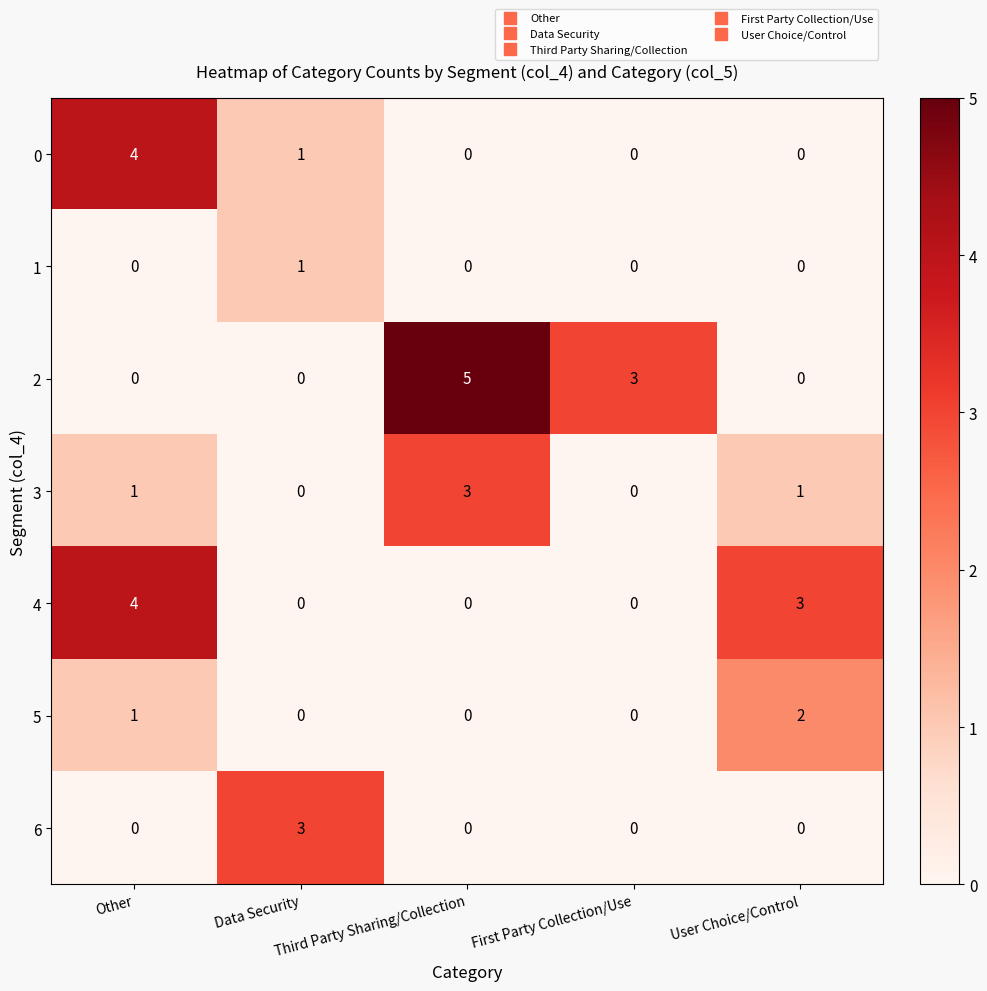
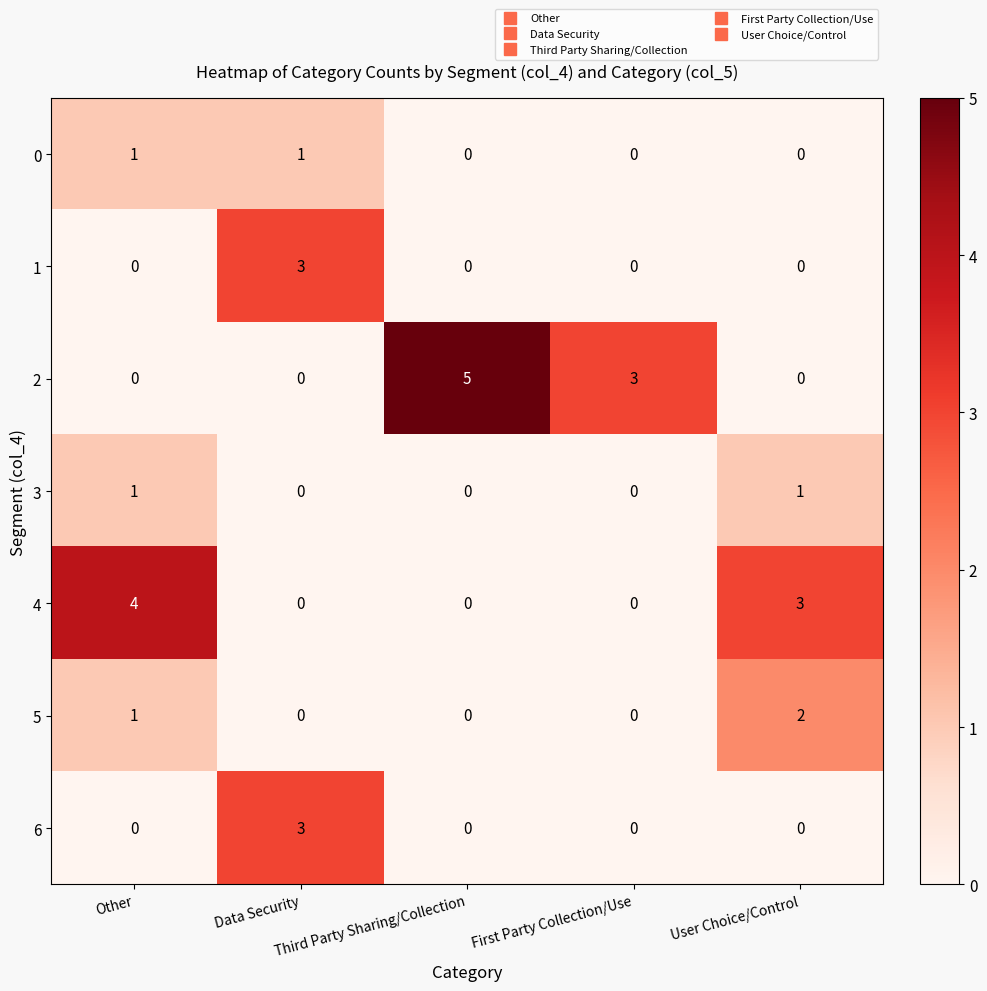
  {
    "0": {
-     "Other": 4,
+     "Other": 1,
      "Data Security": 1,
      "Third Party Sharing/Collection": 0,
      "First Party Collection/Use": 0,
      "User Choice/Control": 0
    },
    "1": {
      "Other": 0,
-     "Data Security": 1,
+     "Data Security": 3,
      "Third Party Sharing/Collection": 0,
      "First Party Collection/Use": 0,
      "User Choice/Control": 0
    },
    "2": {
      "Other": 0,
      "Data Security": 0,
      "Third Party Sharing/Collection": 5,
      "First Party Collection/Use": 3,
      "User Choice/Control": 0
    },
    "3": {
      "Other": 1,
      "Data Security": 0,
-     "Third Party Sharing/Collection": 3,
+     "Third Party Sharing/Collection": 0,
      "First Party Collection/Use": 0,
      "User Choice/Control": 1
    },
    "4": {
      "Other": 4,
      "Data Security": 0,
      "Third Party Sharing/Collection": 0,
      "First Party Collection/Use": 0,
      "User Choice/Control": 3
    },
    "5": {
      "Other": 1,
      "Data Security": 0,
      "Third Party Sharing/Collection": 0,
      "First Party Collection/Use": 0,
      "User Choice/Control": 2
    },
    "6": {
      "Other": 0,
      "Data Security": 3,
      "Third Party Sharing/Collection": 0,
      "First Party Collection/Use": 0,
      "User Choice/Control": 0
    }
  }
